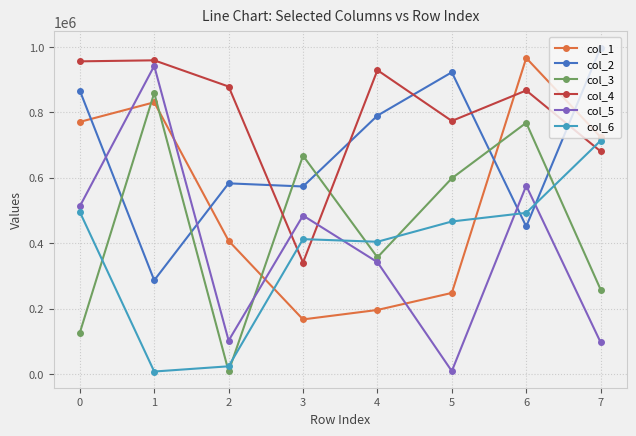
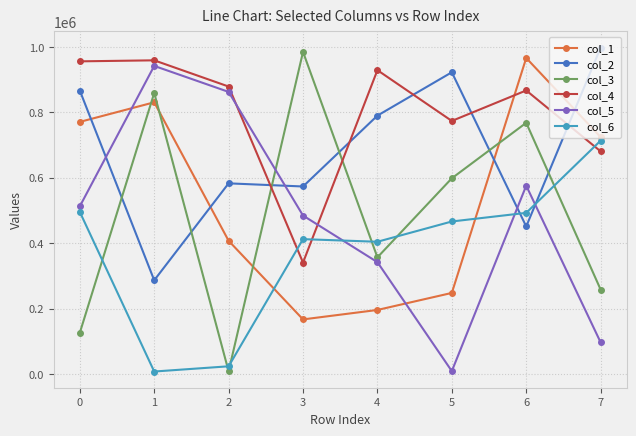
  {
    "col_3": {
      "0": 130000,
      "1": 860000,
      "2": 10000,
-     "3": 670000,
+     "3": 980000,
      "4": 360000,
      "5": 600000,
      "6": 770000,
      "7": 260000
    },
    "col_5": {
      "0": 510000,
      "1": 940000,
-     "2": 100000,
+     "2": 860000,
      "3": 480000,
      "4": 340000,
      "5": 10000,
      "6": 580000,
      "7": 100000
    }
  }
